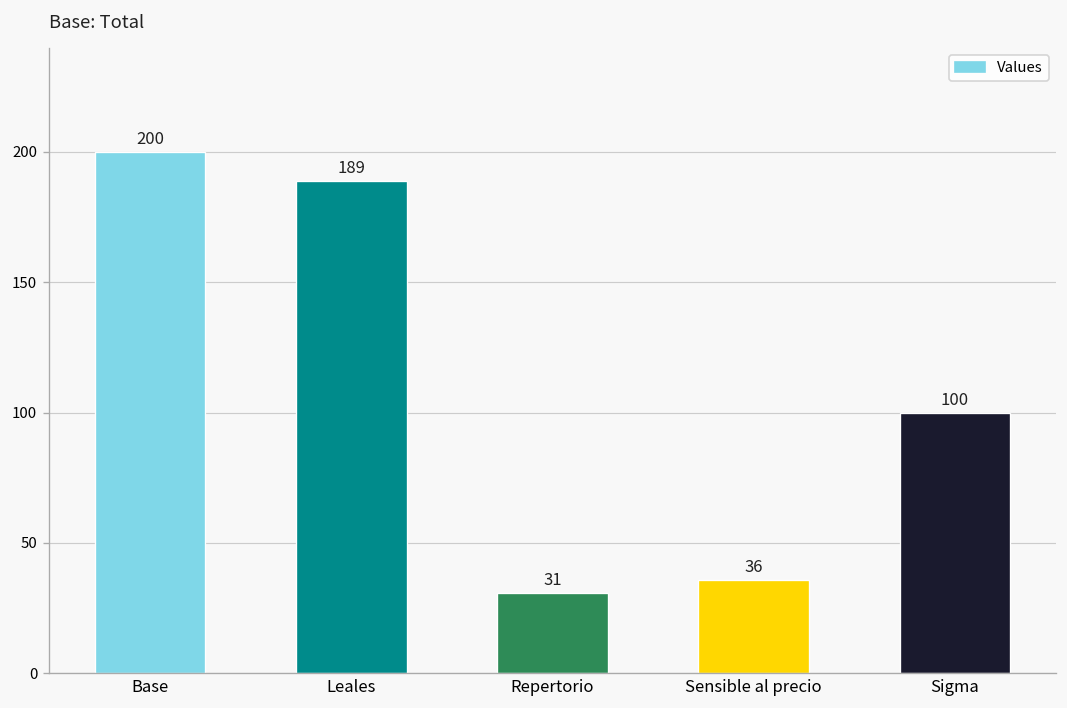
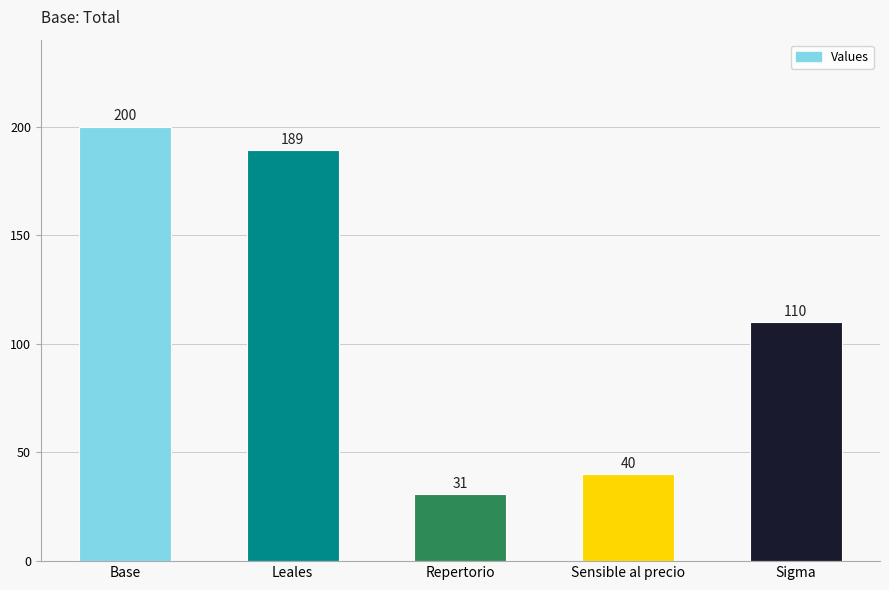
  {
    "Base": 200,
    "Leales": 189,
    "Repertorio": 31,
-   "Sensible al precio": 36,
-   "Sigma": 100
+   "Sensible al precio": 40,
+   "Sigma": 110
  }
